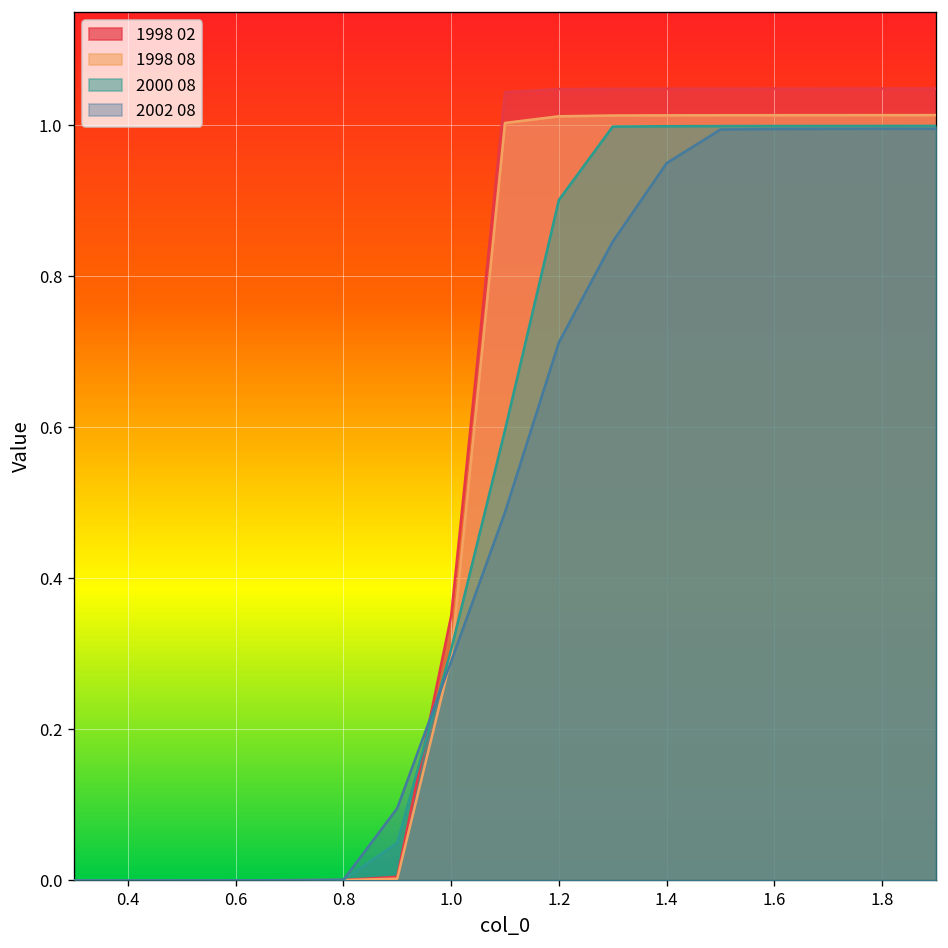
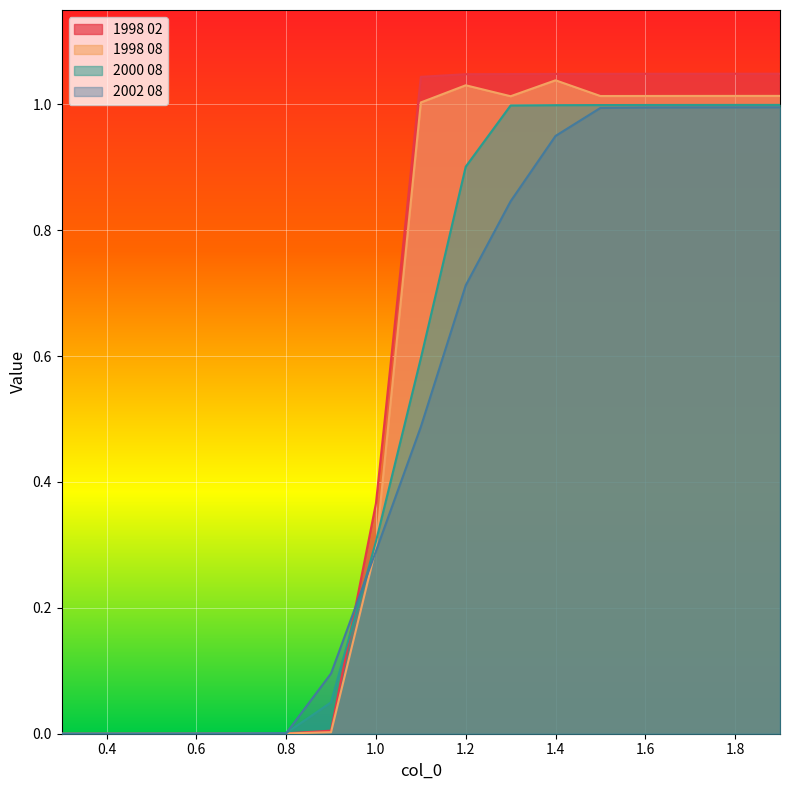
  {
    "1998 02": {
-     "1.0": 0.35,
+     "1.0": 0.37,
      "1.2": 1.05,
      "1.4": 1.05,
      "1.6": 1.05,
      "1.8": 1.05
    },
    "1998 08": {
      "1.0": 0.30,
-     "1.2": 1.01,
-     "1.4": 1.01,
+     "1.2": 1.03,
+     "1.4": 1.04,
      "1.6": 1.01,
      "1.8": 1.01
    }
  }
